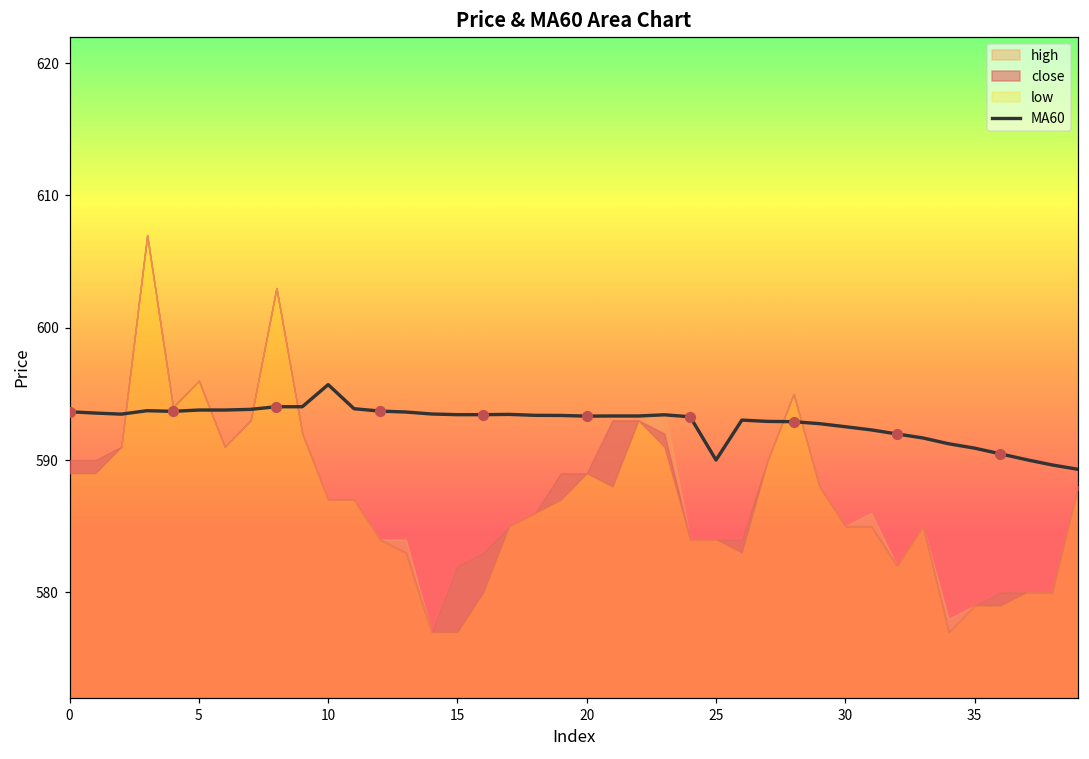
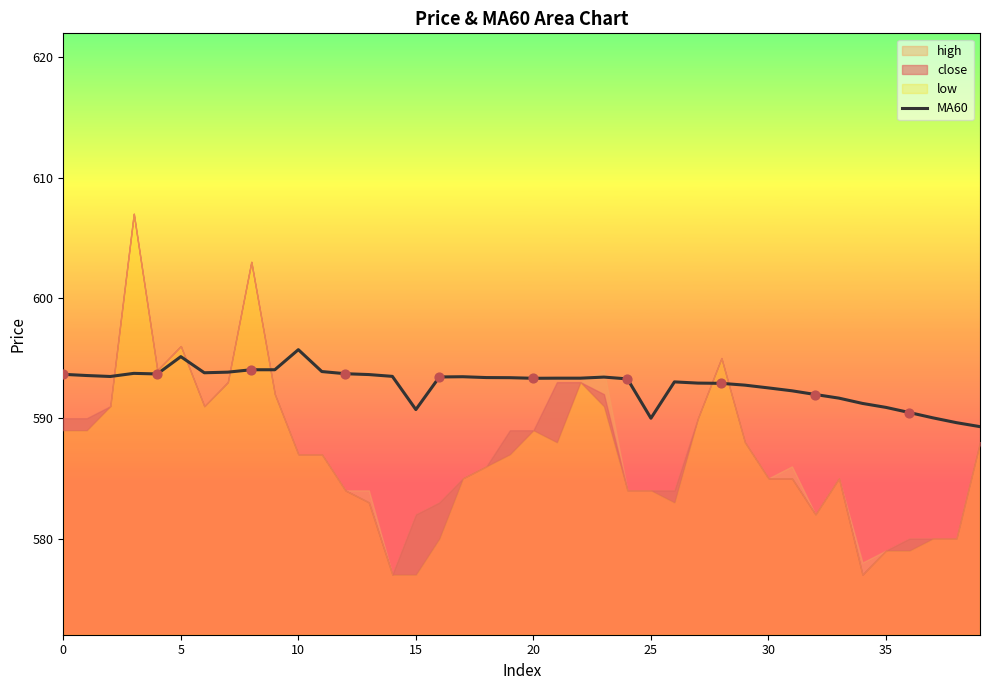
  {
    "MA60": {
-     "5": 593.8,
+     "5": 595.1,
      "10": 595.7,
-     "15": 593.4,
+     "15": 590.7,
      "25": 590.0,
      "30": 592.5,
      "35": 590.9
    }
  }
